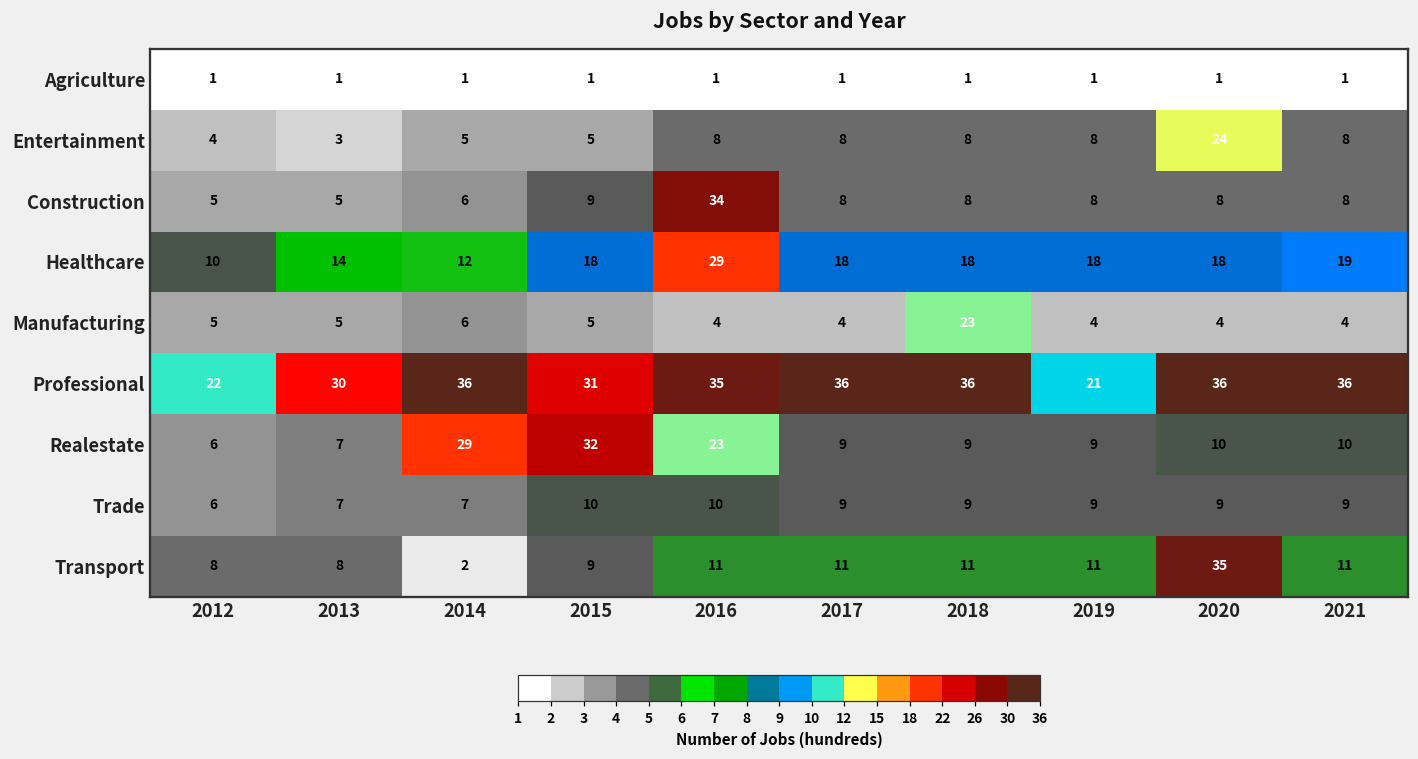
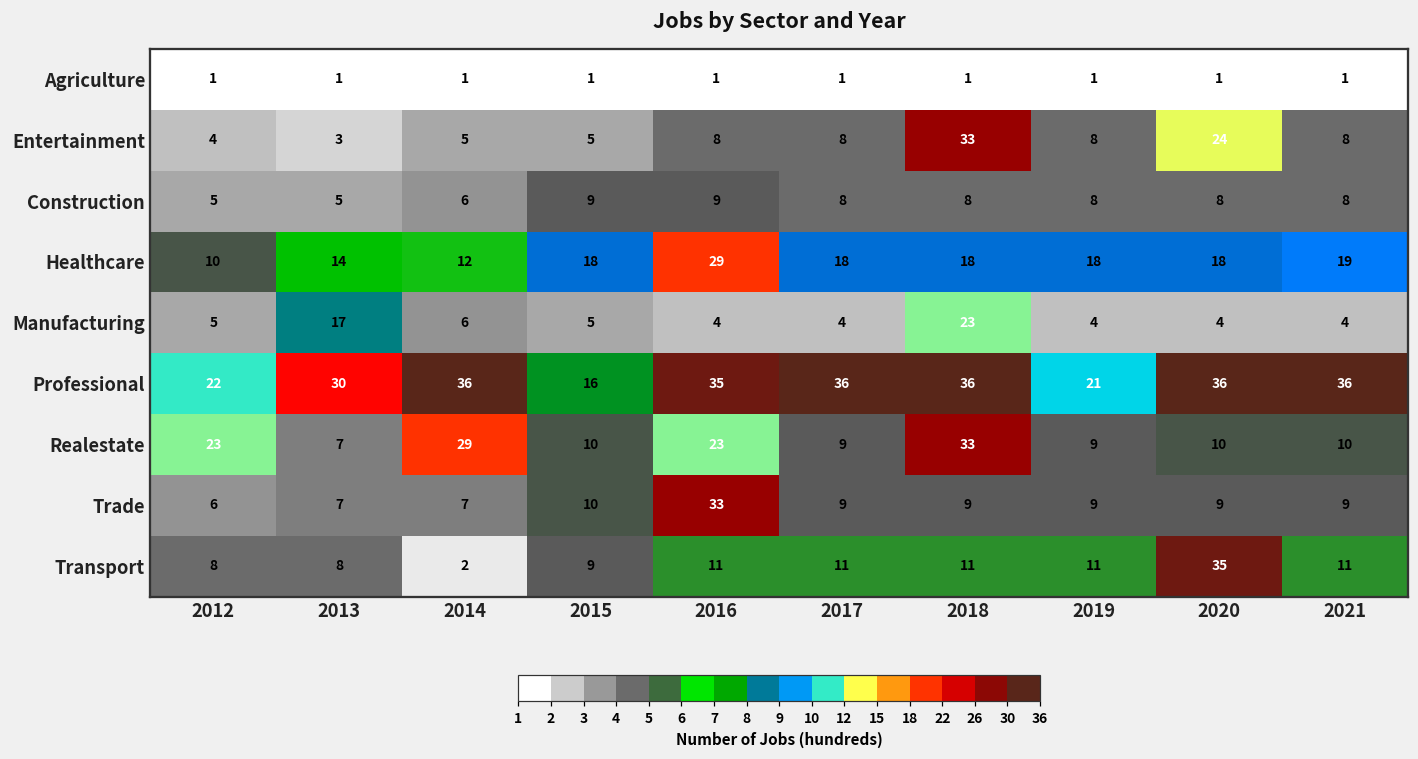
  {
    "Agriculture": {
      "2012": 1,
      "2013": 1,
      "2014": 1,
      "2015": 1,
      "2016": 1,
      "2017": 1,
      "2018": 1,
      "2019": 1,
      "2020": 1,
      "2021": 1
    },
    "Entertainment": {
      "2012": 4,
      "2013": 3,
      "2014": 5,
      "2015": 5,
      "2016": 8,
      "2017": 8,
-     "2018": 8,
+     "2018": 33,
      "2019": 8,
      "2020": 24,
      "2021": 8
    },
    "Construction": {
      "2012": 5,
      "2013": 5,
      "2014": 6,
      "2015": 9,
-     "2016": 34,
+     "2016": 9,
      "2017": 8,
      "2018": 8,
      "2019": 8,
      "2020": 8,
      "2021": 8
    },
    "Healthcare": {
      "2012": 10,
      "2013": 14,
      "2014": 12,
      "2015": 18,
      "2016": 29,
      "2017": 18,
      "2018": 18,
      "2019": 18,
      "2020": 18,
      "2021": 19
    },
    "Manufacturing": {
      "2012": 5,
-     "2013": 5,
+     "2013": 17,
      "2014": 6,
      "2015": 5,
      "2016": 4,
      "2017": 4,
      "2018": 23,
      "2019": 4,
      "2020": 4,
      "2021": 4
    },
    "Professional": {
      "2012": 22,
      "2013": 30,
      "2014": 36,
-     "2015": 31,
+     "2015": 16,
      "2016": 35,
      "2017": 36,
      "2018": 36,
      "2019": 21,
      "2020": 36,
      "2021": 36
    },
    "Realestate": {
-     "2012": 6,
+     "2012": 23,
      "2013": 7,
      "2014": 29,
-     "2015": 32,
+     "2015": 10,
      "2016": 23,
      "2017": 9,
-     "2018": 9,
+     "2018": 33,
      "2019": 9,
      "2020": 10,
      "2021": 10
    },
    "Trade": {
      "2012": 6,
      "2013": 7,
      "2014": 7,
      "2015": 10,
-     "2016": 10,
+     "2016": 33,
      "2017": 9,
      "2018": 9,
      "2019": 9,
      "2020": 9,
      "2021": 9
    },
    "Transport": {
      "2012": 8,
      "2013": 8,
      "2014": 2,
      "2015": 9,
      "2016": 11,
      "2017": 11,
      "2018": 11,
      "2019": 11,
      "2020": 35,
      "2021": 11
    }
  }
